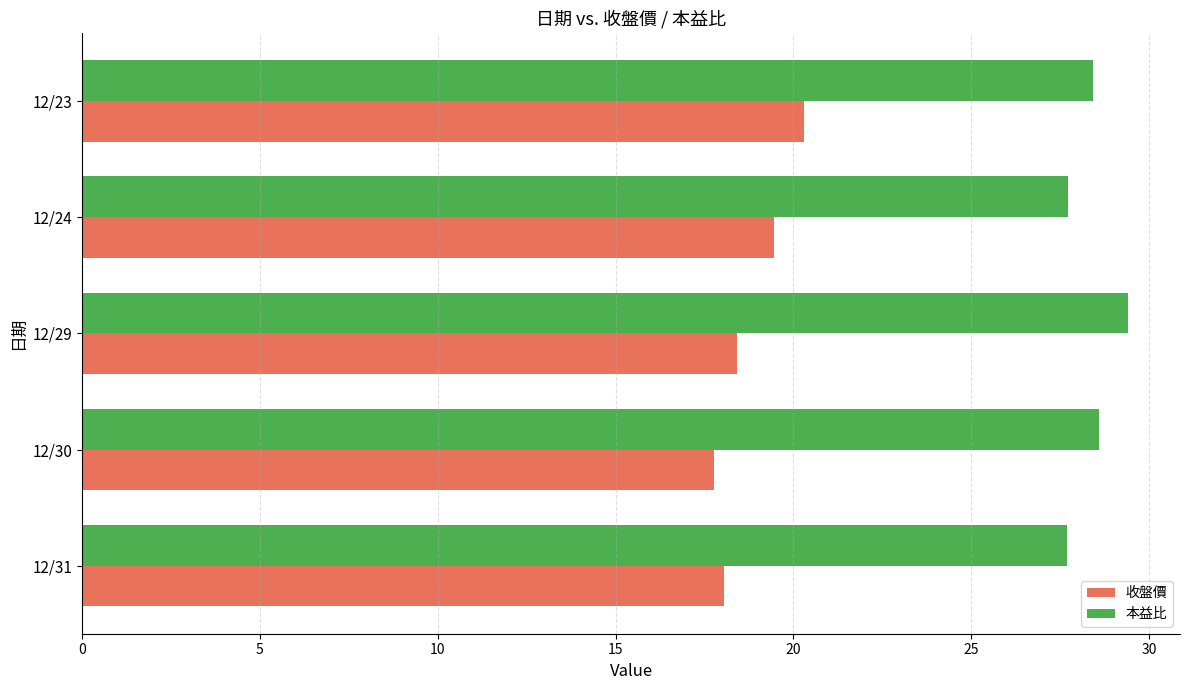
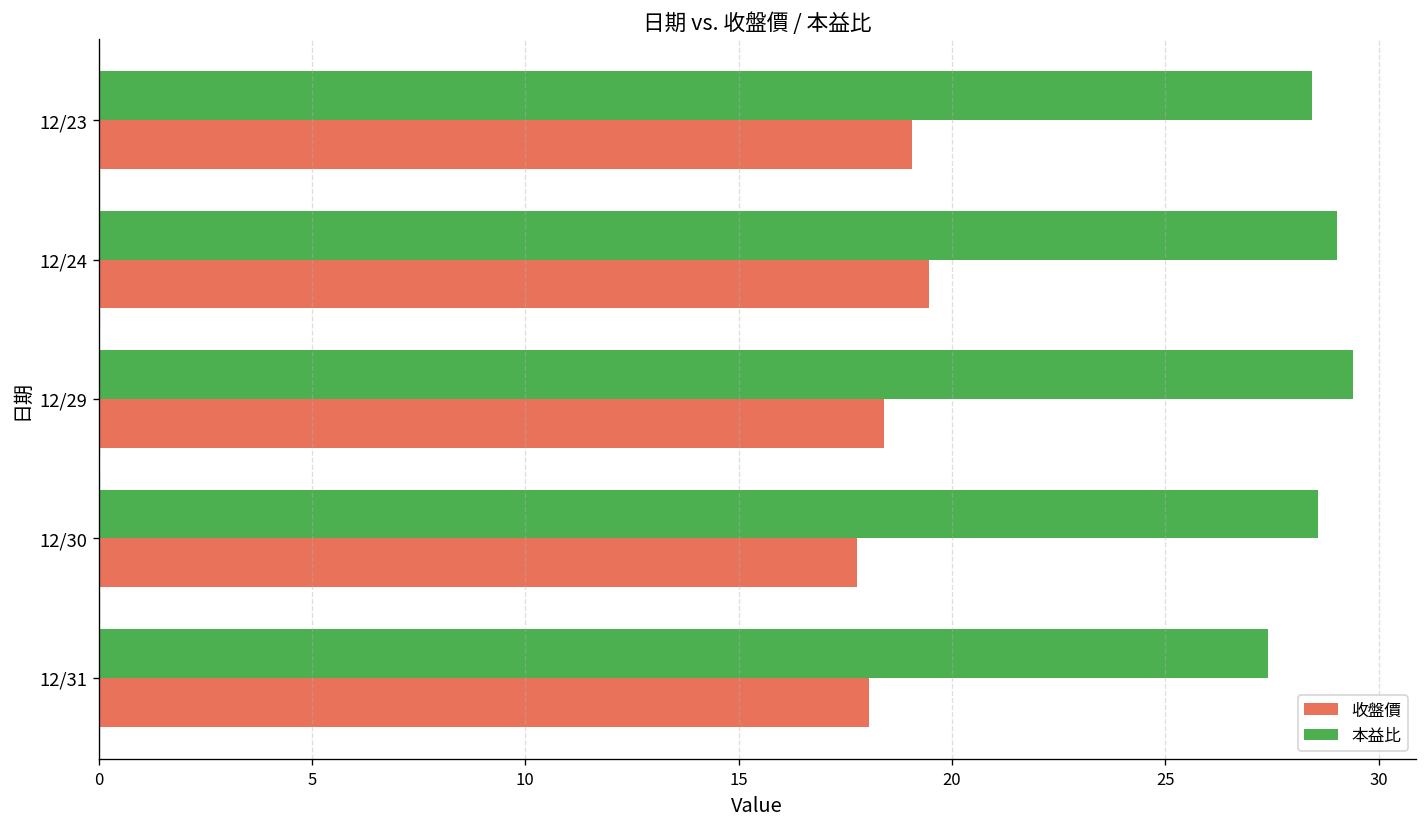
  {
    "收盤價": {
-     "12/23": 20.3,
+     "12/23": 19.1,
      "12/24": 19.5,
      "12/29": 18.4,
      "12/30": 17.8,
      "12/31": 18.1
    },
    "本益比": {
      "12/23": 28.4,
-     "12/24": 27.7,
+     "12/24": 29.0,
      "12/29": 29.4,
      "12/30": 28.6,
-     "12/31": 27.7
+     "12/31": 27.4
    }
  }
